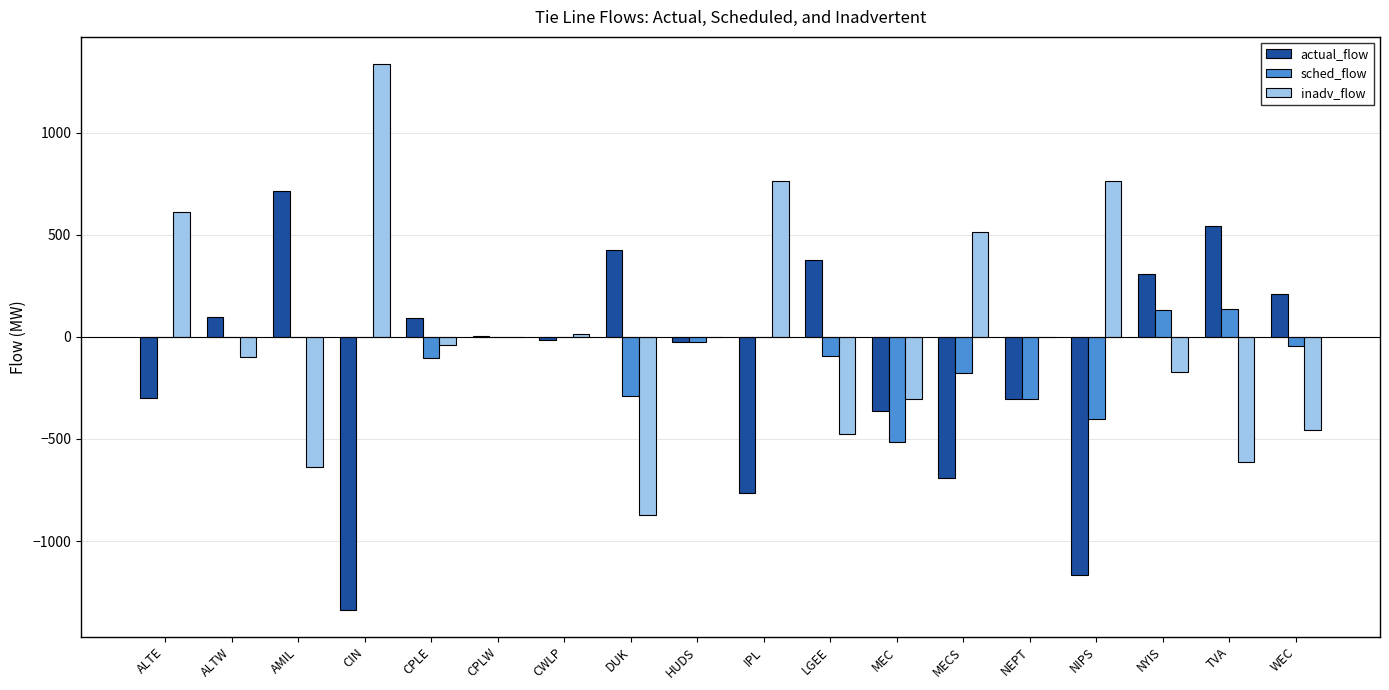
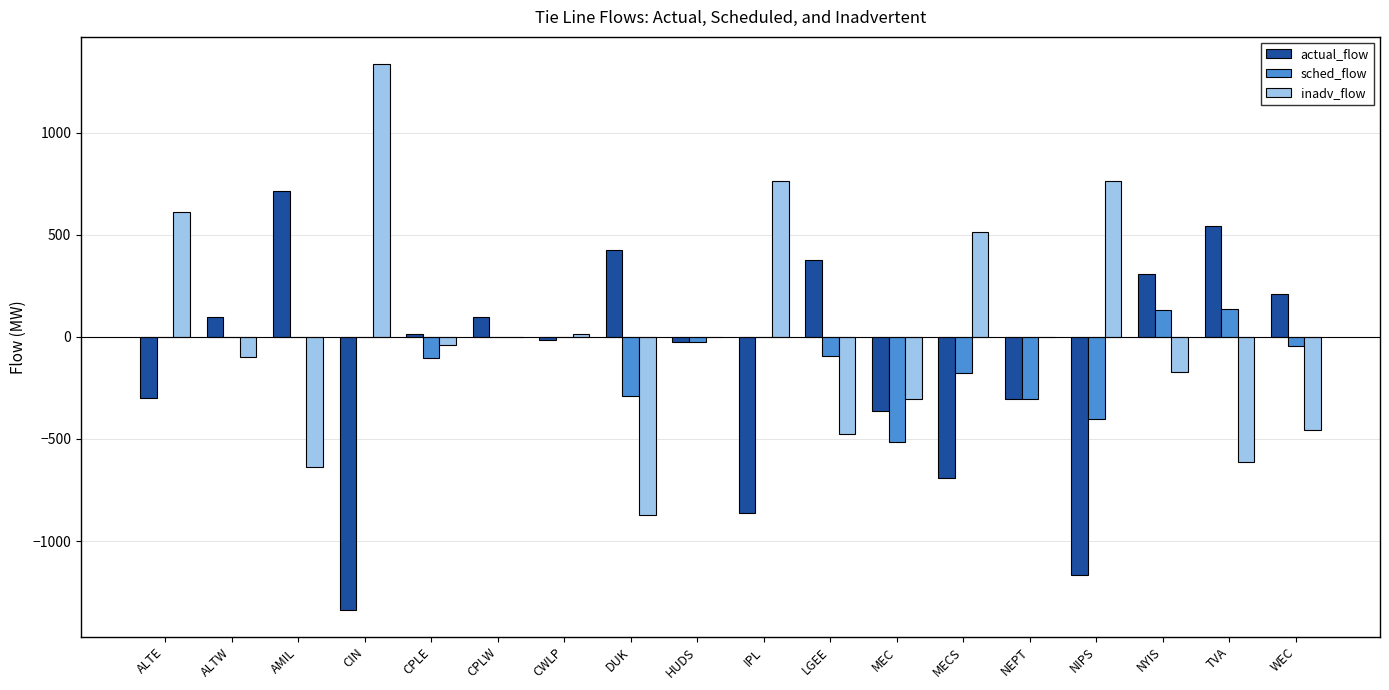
  {
    "actual_flow": {
      "ALTE": -300,
      "ALTW": 100,
      "AMIL": 720,
      "CIN": -1340,
-     "CPLE": 90,
-     "CPLW": 0,
+     "CPLE": 10,
+     "CPLW": 100,
      "CWLP": -10,
      "DUK": 420,
      "HUDS": -30,
-     "IPL": -760,
+     "IPL": -860,
      "LGEE": 380,
      "MEC": -360,
      "MECS": -690,
      "NEPT": -300,
      "NIPS": -1170,
      "NYIS": 310,
      "TVA": 540,
      "WEC": 210
    },
    "sched_flow": {
      "ALTE": 0,
      "ALTW": 0,
      "AMIL": 0,
      "CIN": 0,
      "CPLE": -100,
      "CPLW": 0,
      "CWLP": 0,
      "DUK": -290,
      "HUDS": -30,
      "IPL": 0,
      "LGEE": -100,
      "MEC": -510,
      "MECS": -180,
      "NEPT": -300,
      "NIPS": -400,
      "NYIS": 130,
      "TVA": 140,
      "WEC": -40
    },
    "inadv_flow": {
      "ALTE": 610,
      "ALTW": -100,
      "AMIL": -640,
      "CIN": 1340,
      "CPLE": -40,
      "CWLP": 10,
      "DUK": -870,
      "HUDS": 0,
      "IPL": 760,
      "LGEE": -470,
      "MEC": -300,
      "MECS": 520,
      "NEPT": 0,
      "NIPS": 770,
      "NYIS": -170,
      "TVA": -610,
      "WEC": -460
    }
  }
